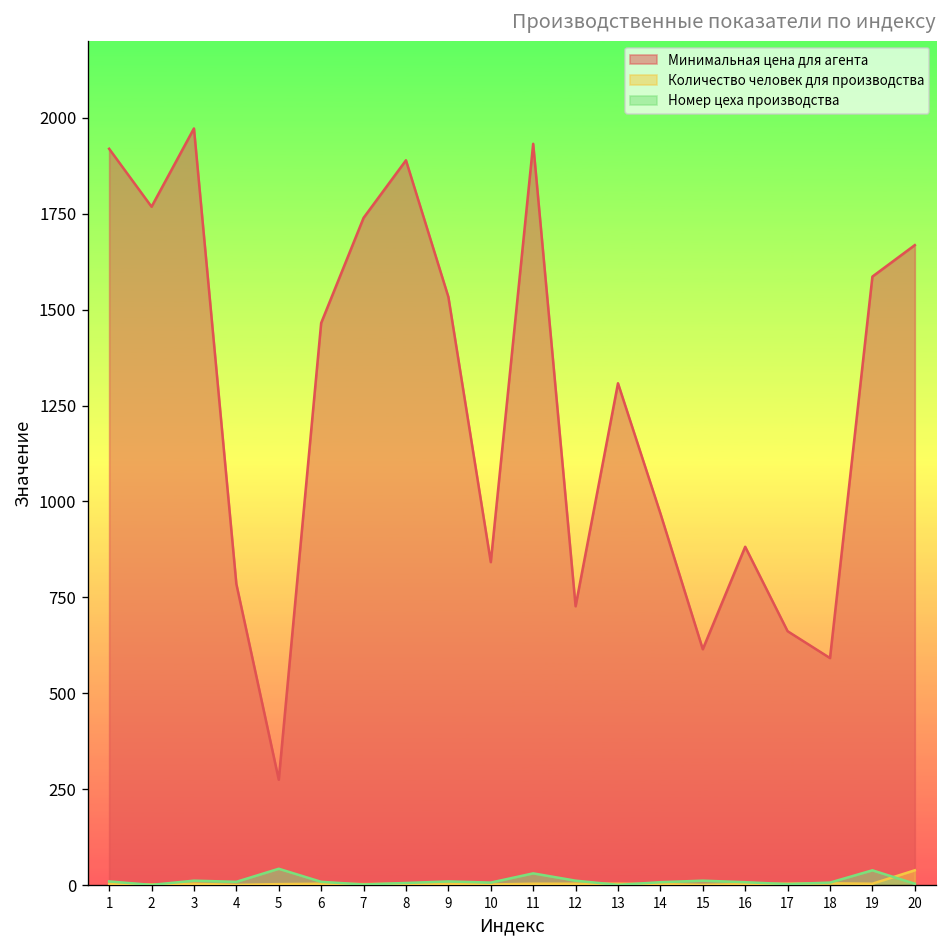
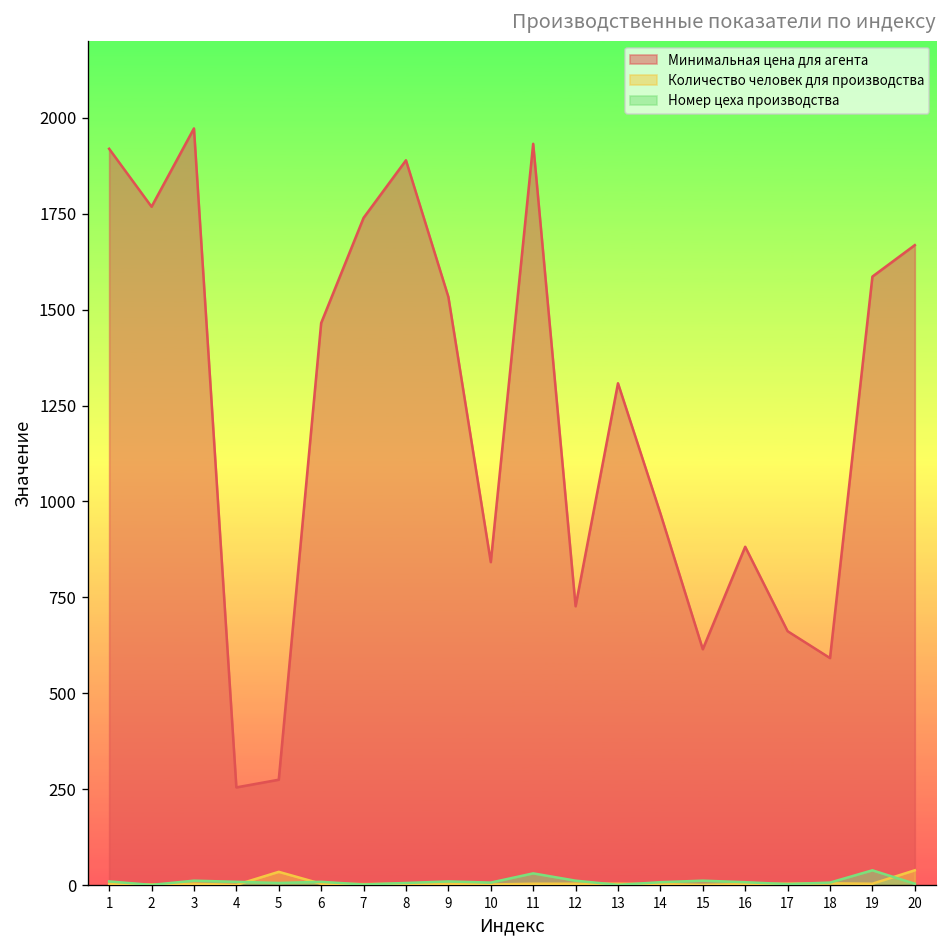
  {
    "Минимальная цена для агента": {
      "1": 1920,
      "2": 1770,
      "3": 1970,
-     "4": 790,
+     "4": 260,
      "5": 280,
      "6": 1470,
      "7": 1740,
      "8": 1890,
      "9": 1530,
      "10": 840,
      "11": 1930,
      "12": 730,
      "13": 1310,
      "14": 970,
      "15": 620,
      "16": 880,
      "17": 660,
      "18": 590,
      "19": 1590,
      "20": 1670
    },
    "Количество человек для производства": {
      "4": 0,
-     "5": 0,
+     "5": 40,
      "11": 0,
      "15": 0,
      "19": 0,
      "20": 40
    },
    "Номер цеха производства": {
      "4": 10,
-     "5": 40,
+     "5": 10,
      "11": 30,
      "15": 10,
      "19": 40,
      "20": 0
    }
  }
